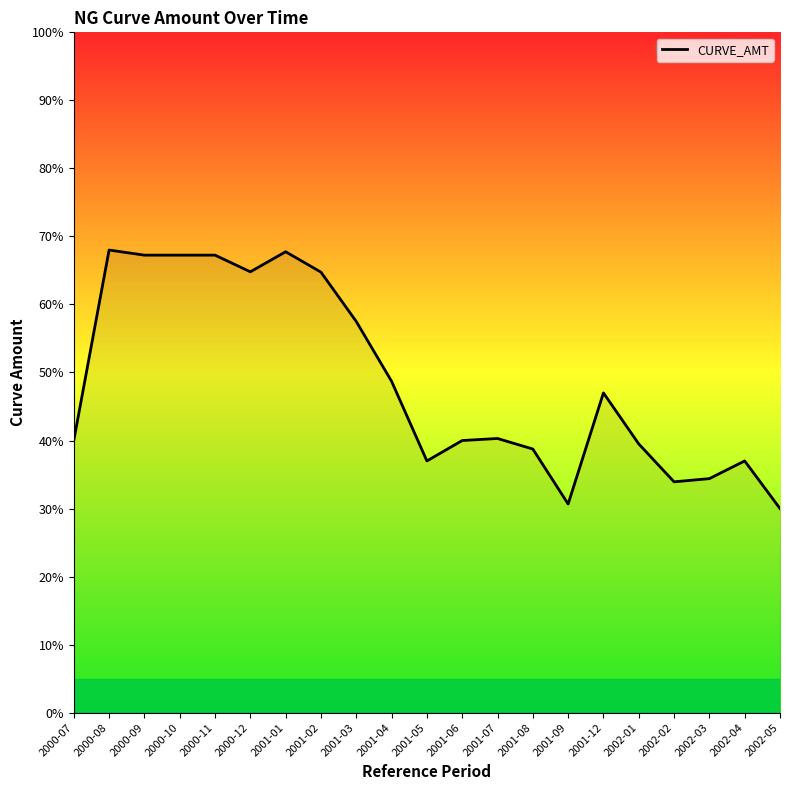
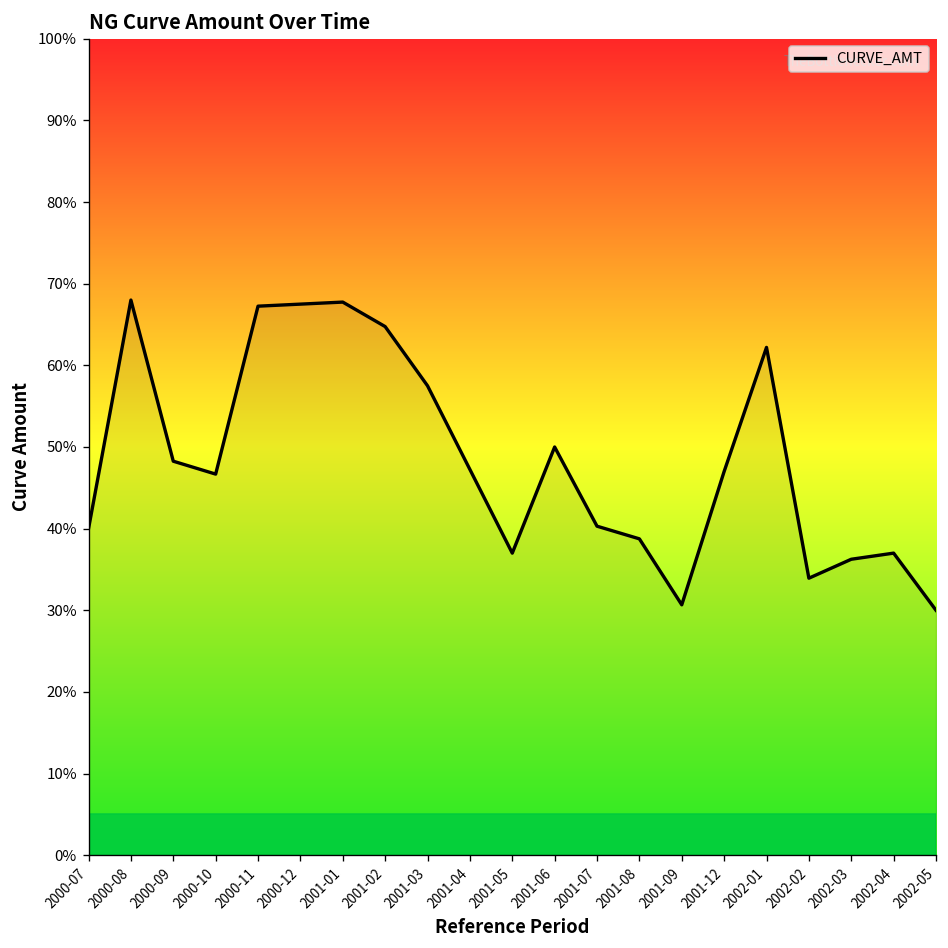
  {
    "2000-07": "40%",
    "2000-08": "68%",
-   "2000-09": "67%",
-   "2000-10": "67%",
+   "2000-09": "48%",
+   "2000-10": "47%",
    "2000-11": "67%",
-   "2000-12": "65%",
+   "2000-12": "68%",
    "2001-01": "68%",
    "2001-02": "65%",
    "2001-03": "57%",
-   "2001-04": "49%",
+   "2001-04": "47%",
    "2001-05": "37%",
-   "2001-06": "40%",
+   "2001-06": "50%",
    "2001-07": "40%",
    "2001-08": "39%",
    "2001-09": "31%",
    "2001-12": "47%",
-   "2002-01": "40%",
+   "2002-01": "62%",
    "2002-02": "34%",
-   "2002-03": "34%",
+   "2002-03": "36%",
    "2002-04": "37%",
    "2002-05": "30%"
  }
